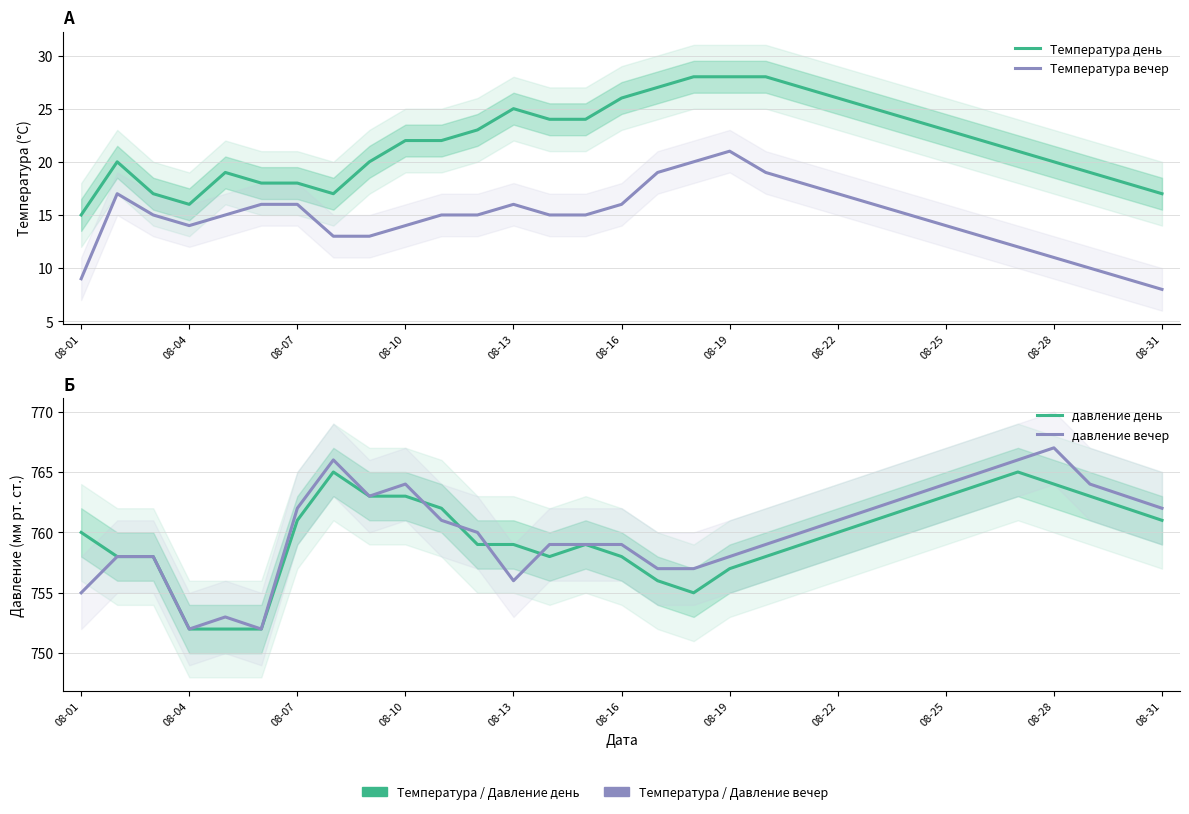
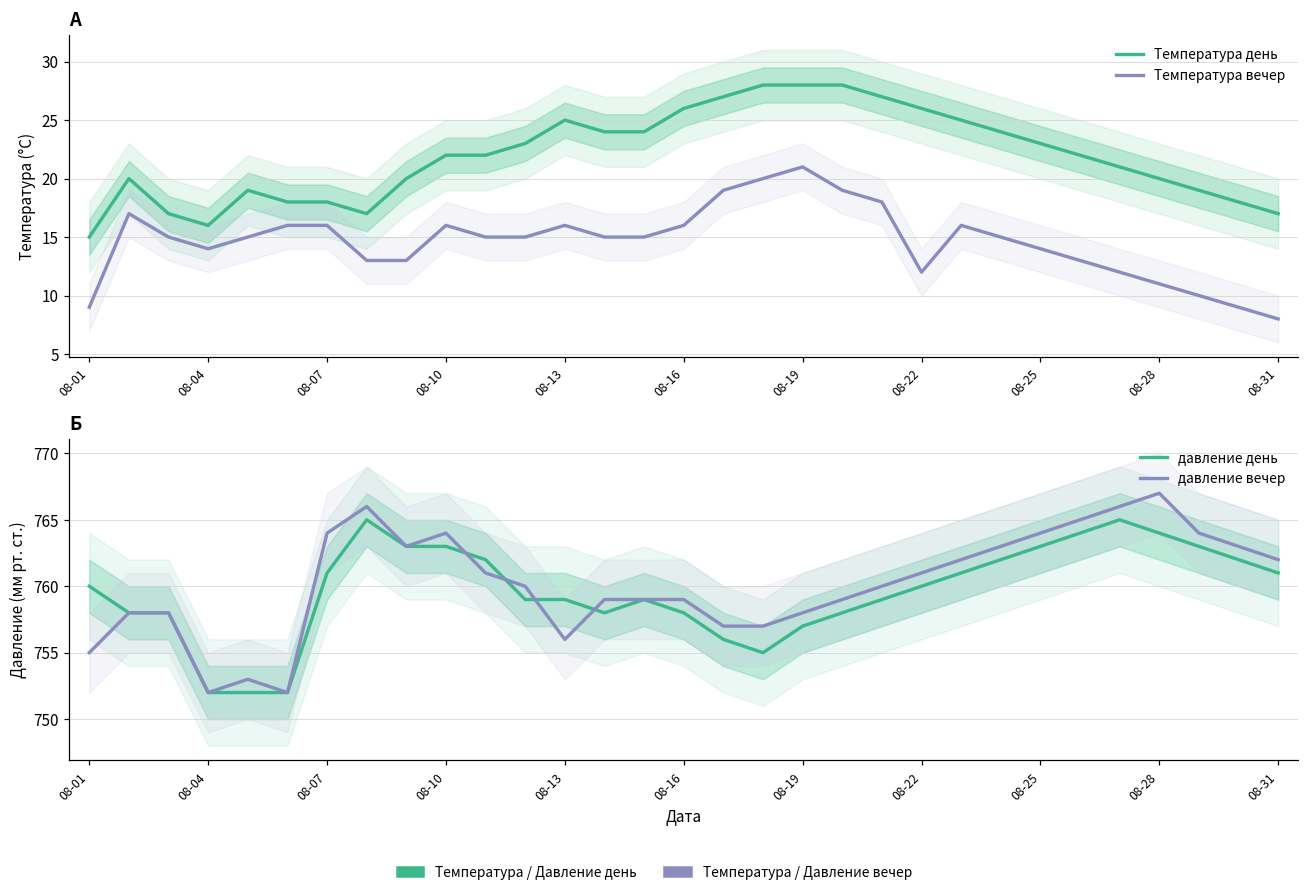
  {
    "А": {
      "Температура вечер": {
        "08-01": 9,
        "08-04": 14,
        "08-07": 16,
-       "08-10": 14,
+       "08-10": 16,
        "08-13": 16,
        "08-16": 16,
        "08-19": 21,
-       "08-22": 17,
+       "08-22": 12,
        "08-25": 14,
        "08-28": 11,
        "08-31": 8
      }
    },
    "Б": {
      "давление вечер": {
        "08-01": 755,
-       "08-07": 762,
+       "08-07": 764,
        "08-10": 764,
        "08-13": 756,
        "08-16": 759,
        "08-19": 758,
        "08-22": 761,
        "08-25": 764,
        "08-28": 767,
        "08-31": 762
      }
    }
  }
